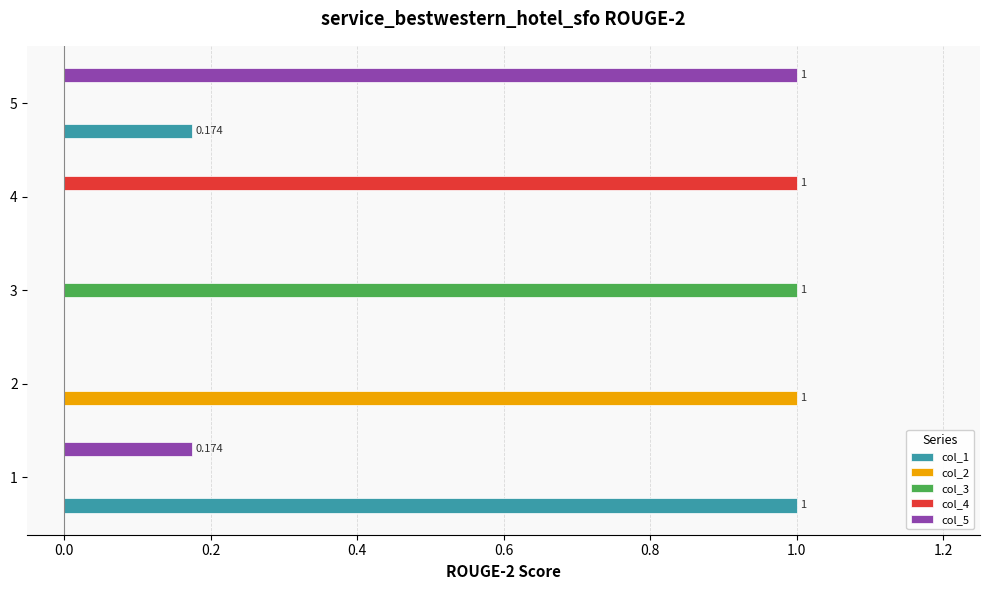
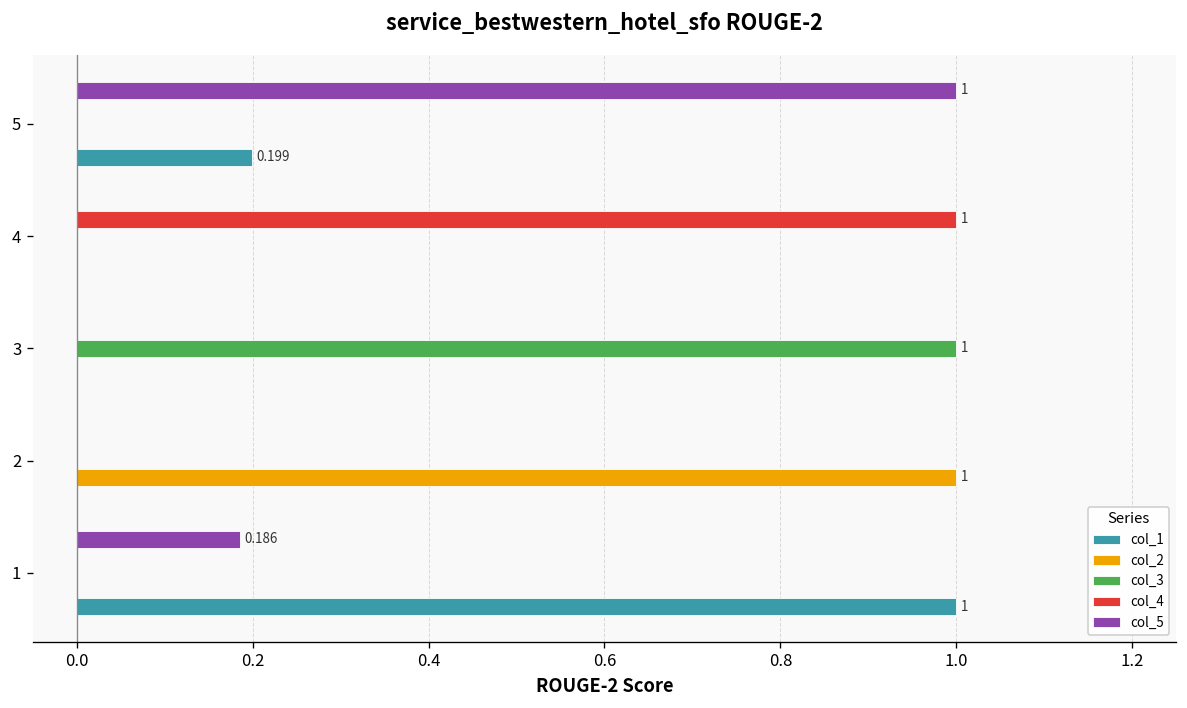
  {
    "col_1": {
-     "5": 0.174,
+     "5": 0.199,
      "1": 1
    },
    "col_2": {
      "2": 1
    },
    "col_3": {
      "3": 1
    },
    "col_4": {
      "4": 1
    },
    "col_5": {
      "5": 1,
-     "1": 0.174
+     "1": 0.186
    }
  }
